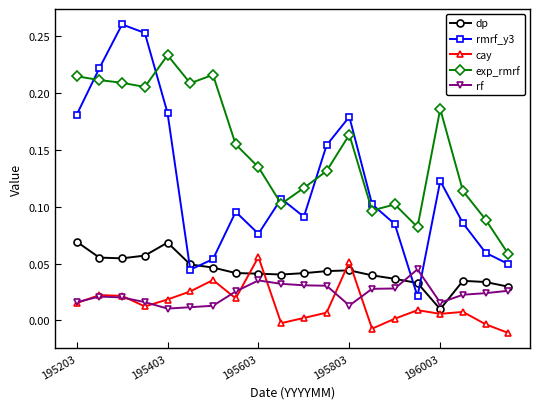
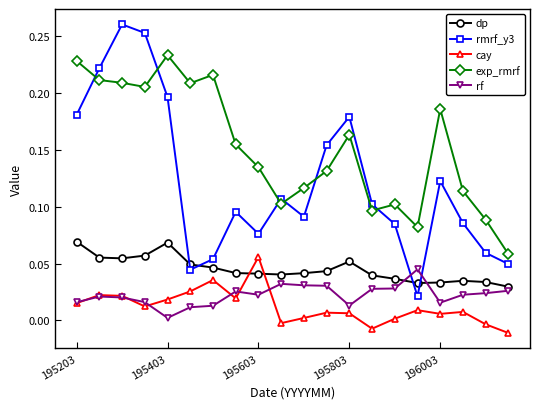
  {
    "dp": {
      "195203": 0.069,
      "195403": 0.068,
      "195603": 0.041,
-     "195803": 0.044,
-     "196003": 0.010
+     "195803": 0.052,
+     "196003": 0.033
    },
    "rmrf_y3": {
      "195203": 0.181,
-     "195403": 0.183,
+     "195403": 0.197,
      "195603": 0.076,
      "195803": 0.179,
      "196003": 0.123
    },
    "cay": {
      "195403": 0.018,
      "195603": 0.056,
-     "195803": 0.051,
+     "195803": 0.006,
      "196003": 0.006
    },
    "exp_rmrf": {
-     "195203": 0.215,
+     "195203": 0.228,
      "195403": 0.233,
      "195603": 0.135,
      "195803": 0.163,
      "196003": 0.186
    },
    "rf": {
-     "195403": 0.010,
-     "195603": 0.035,
+     "195403": 0.002,
+     "195603": 0.023,
      "195803": 0.013,
      "196003": 0.016
    }
  }
